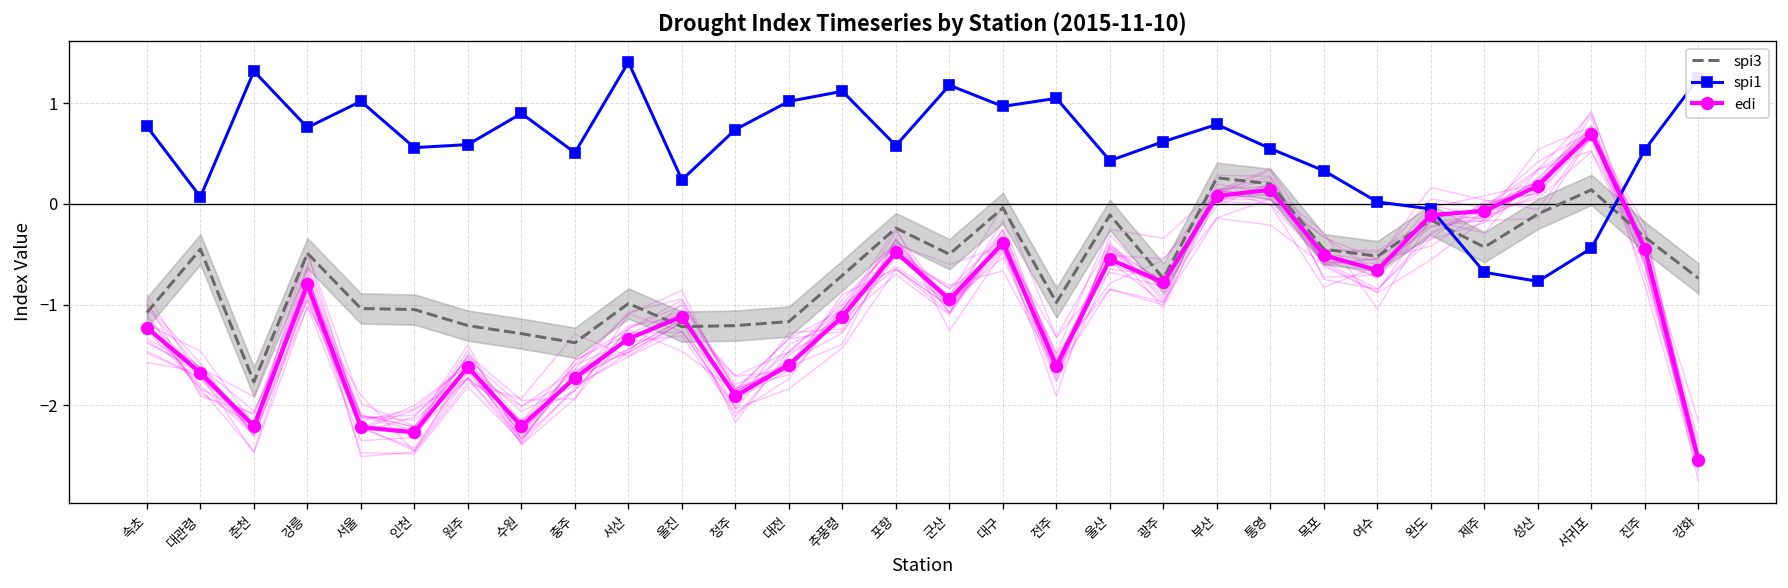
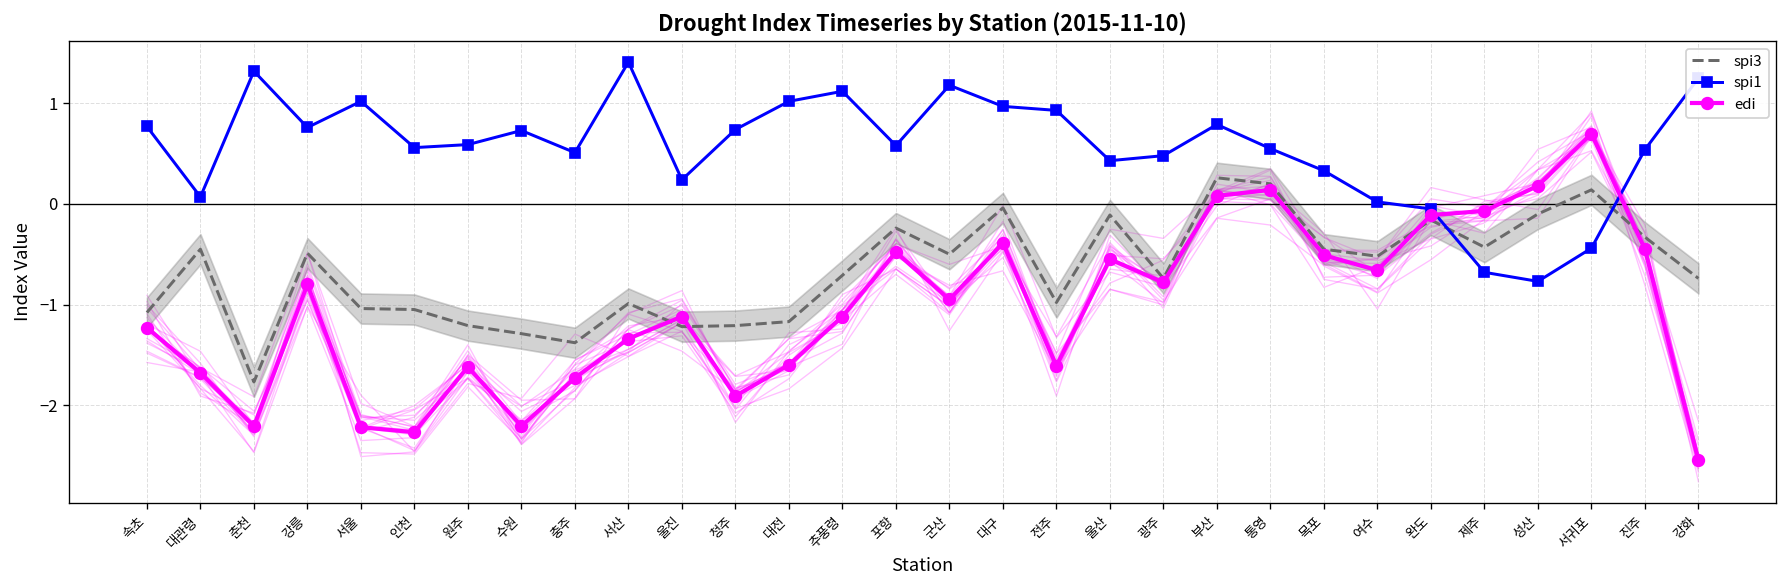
  {
    "spi1": {
      "속초": 0.8,
      "대관령": 0.1,
      "춘천": 1.3,
      "강릉": 0.8,
      "서울": 1.0,
      "인천": 0.6,
      "원주": 0.6,
-     "수원": 0.9,
+     "수원": 0.7,
      "충주": 0.5,
      "서산": 1.4,
      "울진": 0.2,
      "청주": 0.7,
      "대전": 1.0,
      "추풍령": 1.1,
      "포항": 0.6,
      "군산": 1.2,
      "대구": 1.0,
-     "전주": 1.1,
+     "전주": 0.9,
      "울산": 0.4,
-     "광주": 0.6,
+     "광주": 0.5,
      "부산": 0.8,
      "통영": 0.6,
      "목포": 0.3,
      "여수": 0.0,
      "제주": -0.7,
      "성산": -0.8,
      "서귀포": -0.4,
      "진주": 0.5
    }
  }
